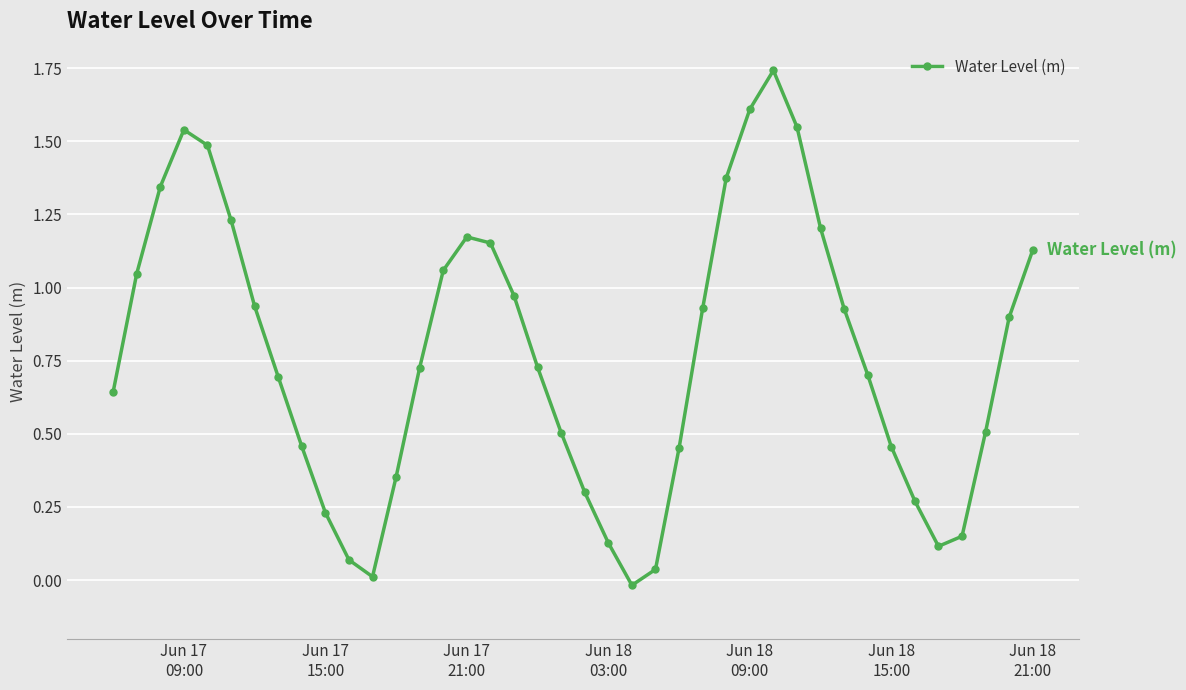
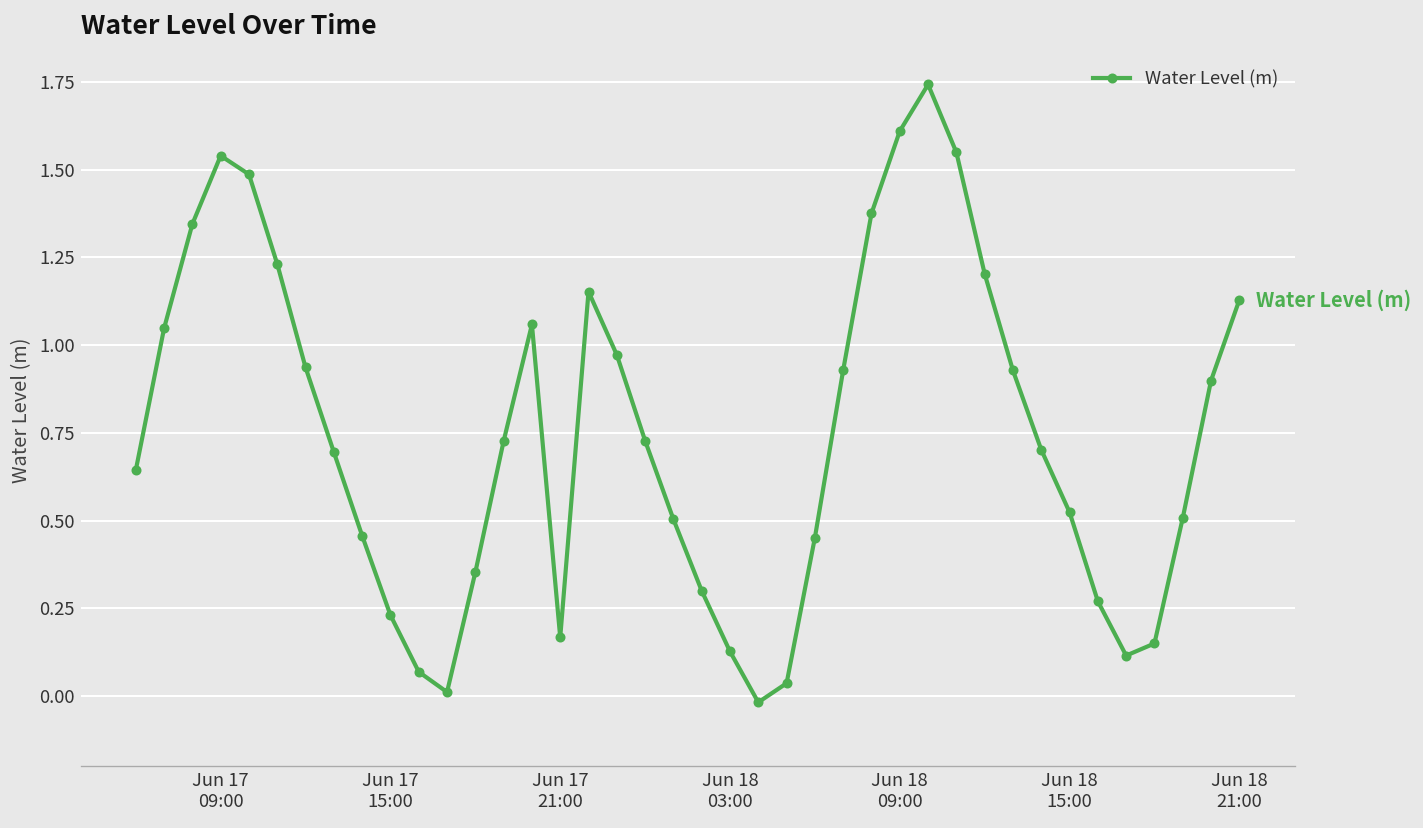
  {
    "Jun 17 09:00": 1.54,
    "Jun 17 15:00": 0.23,
-   "Jun 17 21:00": 1.17,
+   "Jun 17 21:00": 0.17,
    "Jun 18 03:00": 0.13,
    "Jun 18 09:00": 1.61,
-   "Jun 18 15:00": 0.46,
+   "Jun 18 15:00": 0.52,
    "Jun 18 21:00": 1.13
  }
